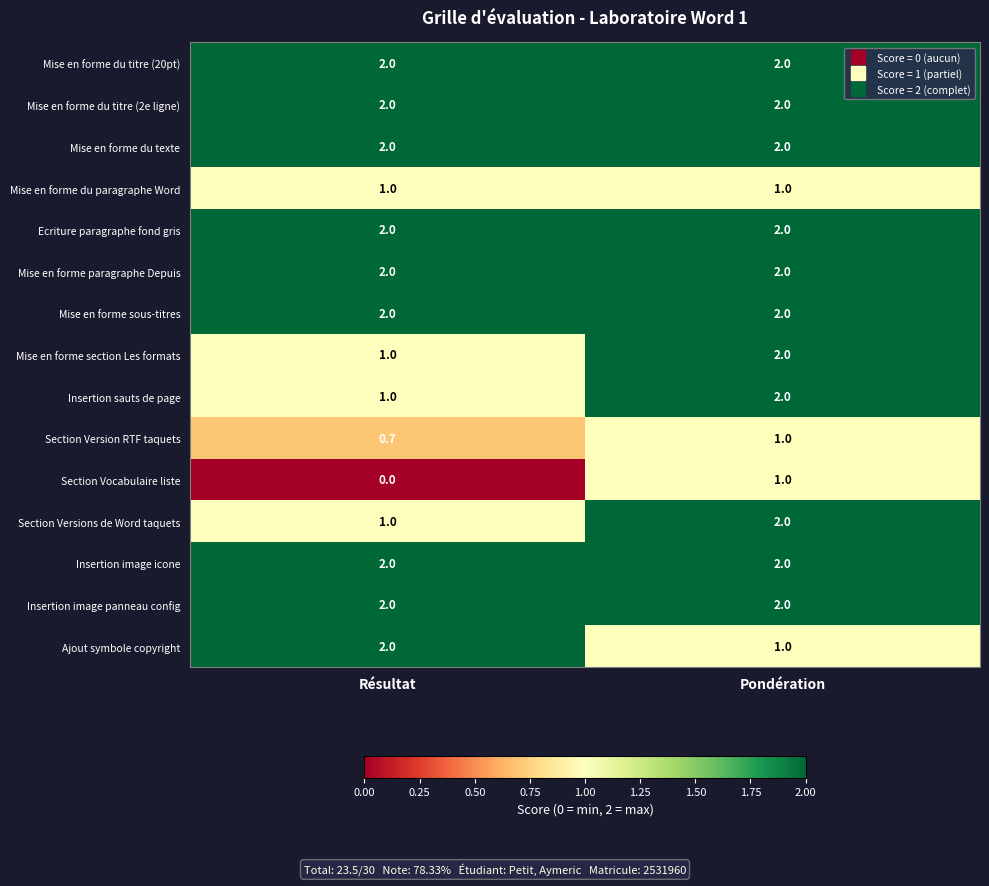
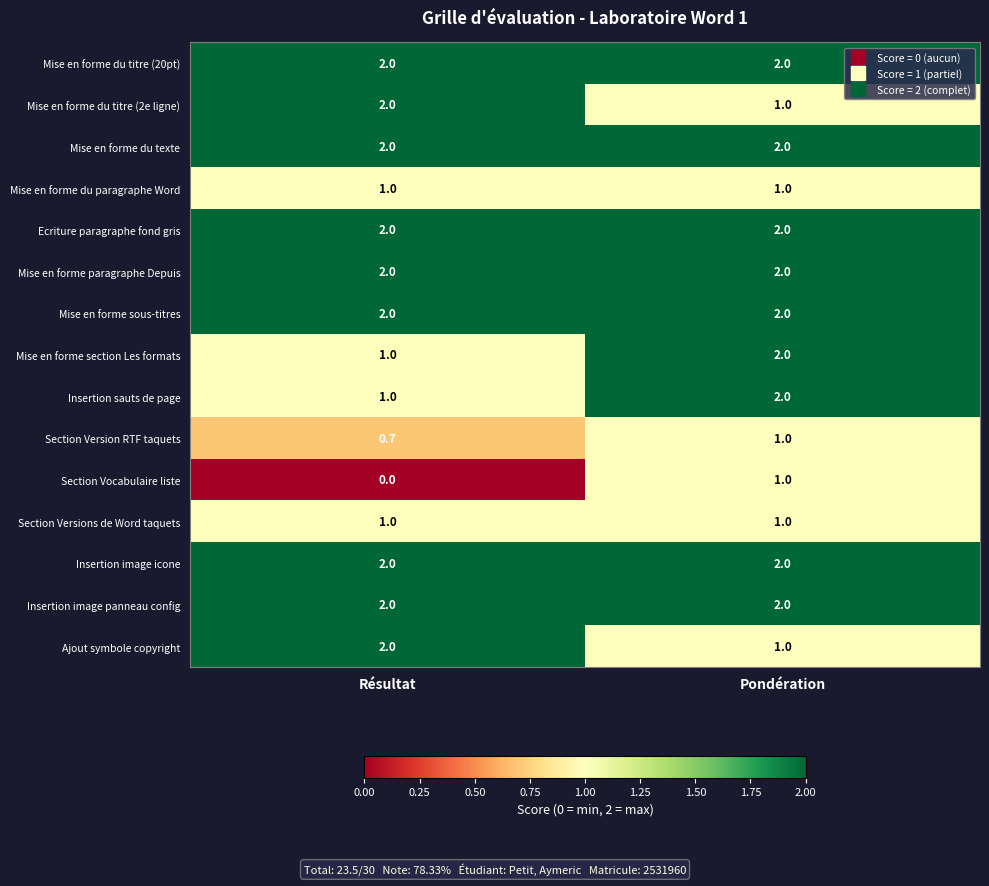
  {
    "Mise en forme du titre (20pt)": {
      "Résultat": 2.0,
      "Pondération": 2.0
    },
    "Mise en forme du titre (2e ligne)": {
      "Résultat": 2.0,
-     "Pondération": 2.0
+     "Pondération": 1.0
    },
    "Mise en forme du texte": {
      "Résultat": 2.0,
      "Pondération": 2.0
    },
    "Mise en forme du paragraphe Word": {
      "Résultat": 1.0,
      "Pondération": 1.0
    },
    "Ecriture paragraphe fond gris": {
      "Résultat": 2.0,
      "Pondération": 2.0
    },
    "Mise en forme paragraphe Depuis": {
      "Résultat": 2.0,
      "Pondération": 2.0
    },
    "Mise en forme sous-titres": {
      "Résultat": 2.0,
      "Pondération": 2.0
    },
    "Mise en forme section Les formats": {
      "Résultat": 1.0,
      "Pondération": 2.0
    },
    "Insertion sauts de page": {
      "Résultat": 1.0,
      "Pondération": 2.0
    },
    "Section Version RTF taquets": {
      "Résultat": 0.7,
      "Pondération": 1.0
    },
    "Section Vocabulaire liste": {
      "Résultat": 0.0,
      "Pondération": 1.0
    },
    "Section Versions de Word taquets": {
      "Résultat": 1.0,
-     "Pondération": 2.0
+     "Pondération": 1.0
    },
    "Insertion image icone": {
      "Résultat": 2.0,
      "Pondération": 2.0
    },
    "Insertion image panneau config": {
      "Résultat": 2.0,
      "Pondération": 2.0
    },
    "Ajout symbole copyright": {
      "Résultat": 2.0,
      "Pondération": 1.0
    }
  }
